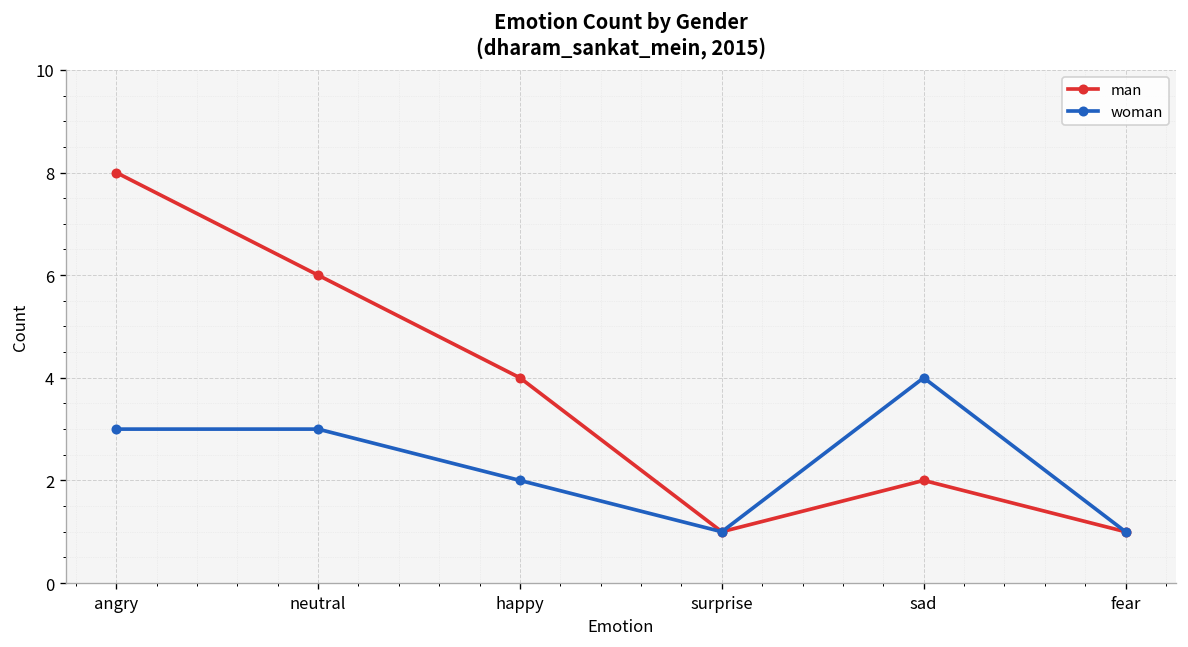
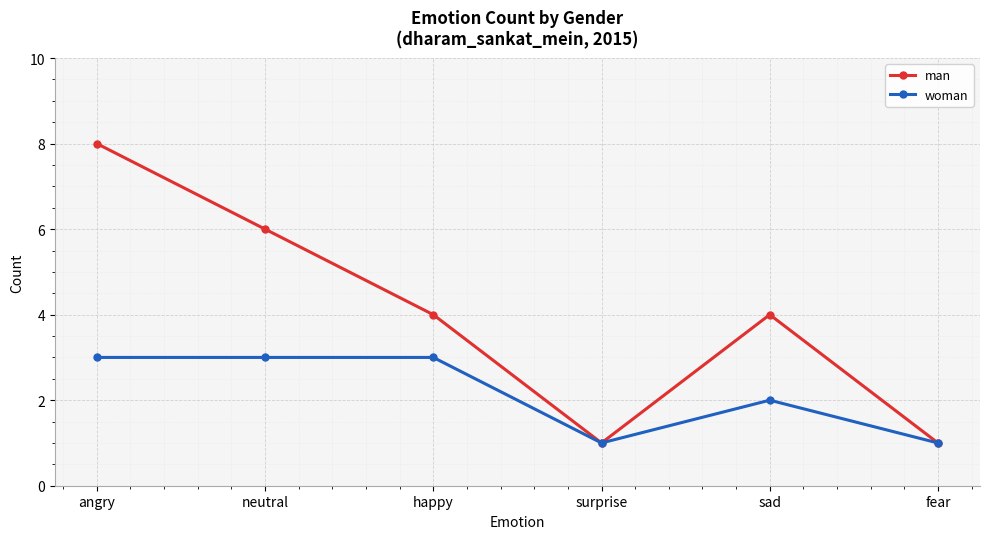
  {
    "man": {
      "angry": 8,
      "neutral": 6,
      "happy": 4,
-     "sad": 2
+     "sad": 4
    },
    "woman": {
      "angry": 3,
      "neutral": 3,
-     "happy": 2,
-     "sad": 4
+     "happy": 3,
+     "sad": 2
    }
  }
